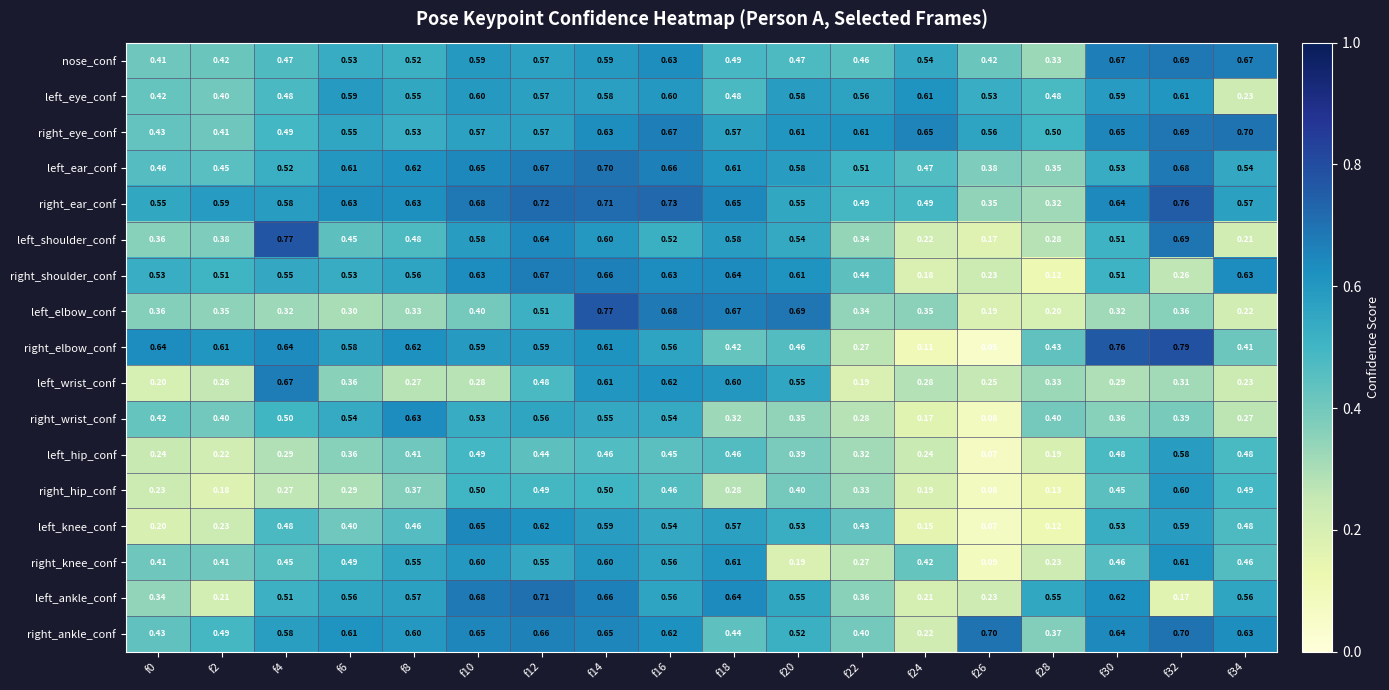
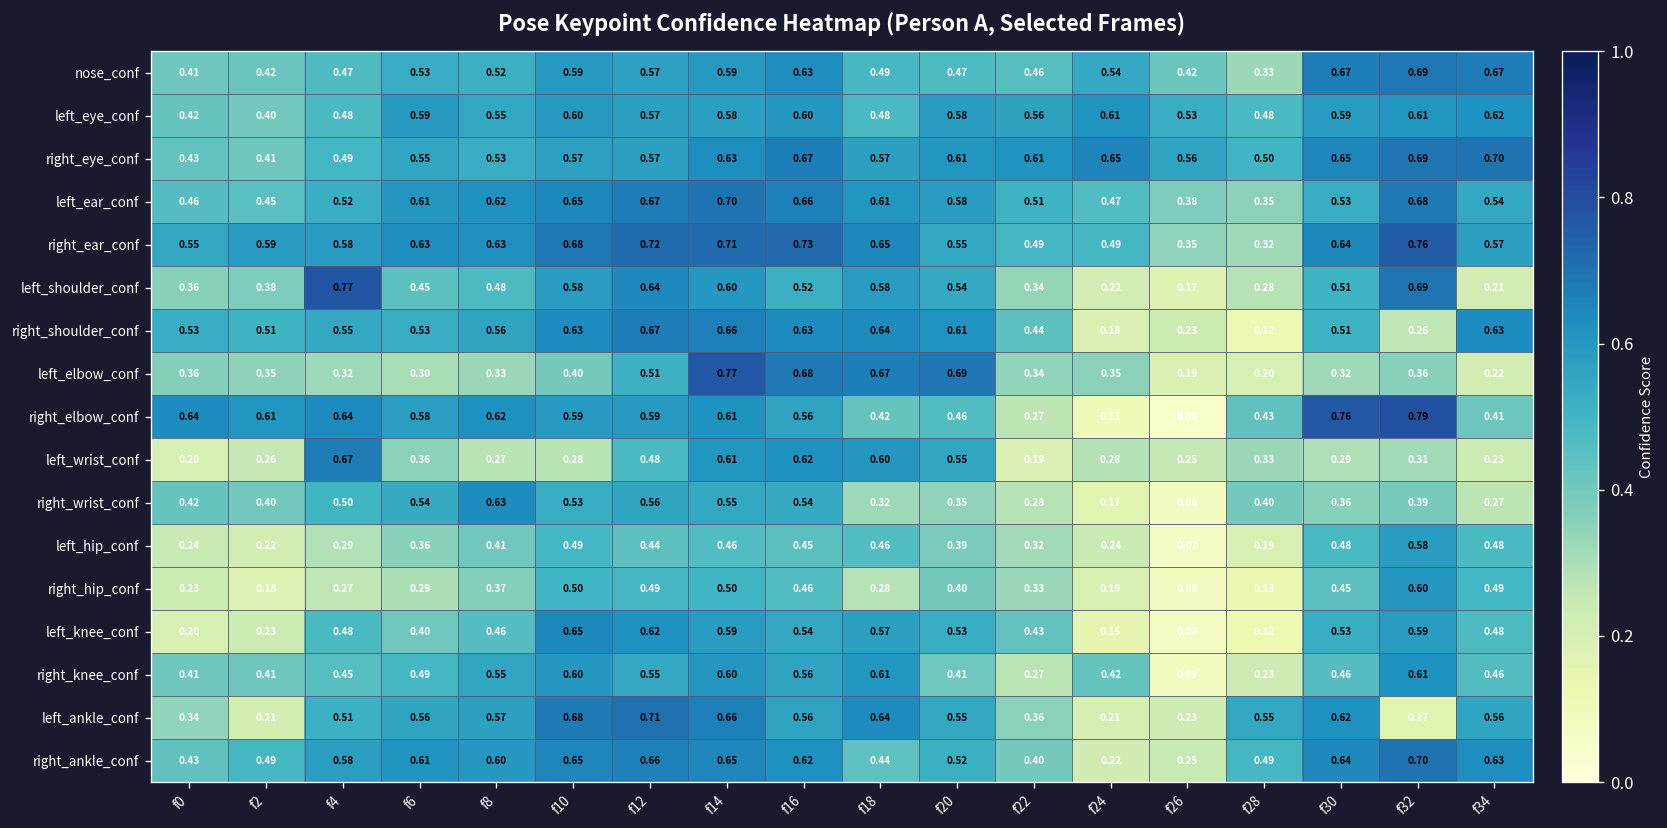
  {
    "left_eye_conf": {
      "f0": 0.42,
      "f2": 0.40,
      "f4": 0.48,
      "f6": 0.59,
      "f8": 0.55,
      "f10": 0.60,
      "f12": 0.57,
      "f14": 0.58,
      "f16": 0.60,
      "f18": 0.48,
      "f20": 0.58,
      "f22": 0.56,
      "f24": 0.61,
      "f26": 0.53,
      "f28": 0.48,
      "f30": 0.59,
      "f32": 0.61,
-     "f34": 0.23
+     "f34": 0.62
    },
    "right_knee_conf": {
      "f0": 0.41,
      "f2": 0.41,
      "f4": 0.45,
      "f6": 0.49,
      "f8": 0.55,
      "f10": 0.60,
      "f12": 0.55,
      "f14": 0.60,
      "f16": 0.56,
      "f18": 0.61,
-     "f20": 0.19,
+     "f20": 0.41,
      "f22": 0.27,
      "f24": 0.42,
      "f26": 0.09,
      "f28": 0.23,
      "f30": 0.46,
      "f32": 0.61,
      "f34": 0.46
    },
    "right_ankle_conf": {
      "f0": 0.43,
      "f2": 0.49,
      "f4": 0.58,
      "f6": 0.61,
      "f8": 0.60,
      "f10": 0.65,
      "f12": 0.66,
      "f14": 0.65,
      "f16": 0.62,
      "f18": 0.44,
      "f20": 0.52,
      "f22": 0.40,
      "f24": 0.22,
-     "f26": 0.70,
-     "f28": 0.37,
+     "f26": 0.25,
+     "f28": 0.49,
      "f30": 0.64,
      "f32": 0.70,
      "f34": 0.63
    }
  }
